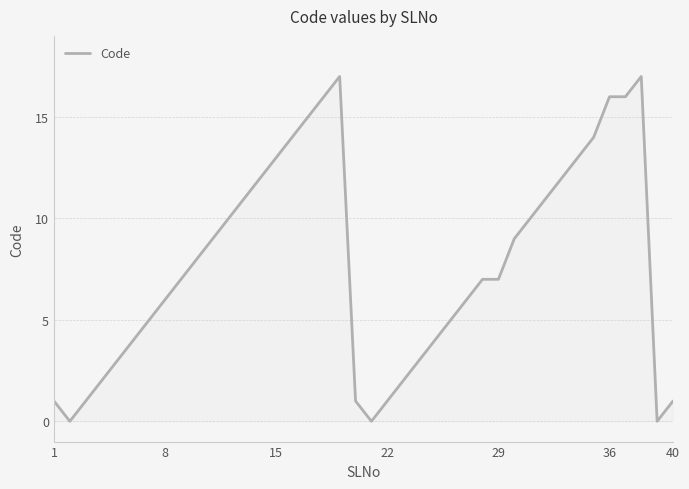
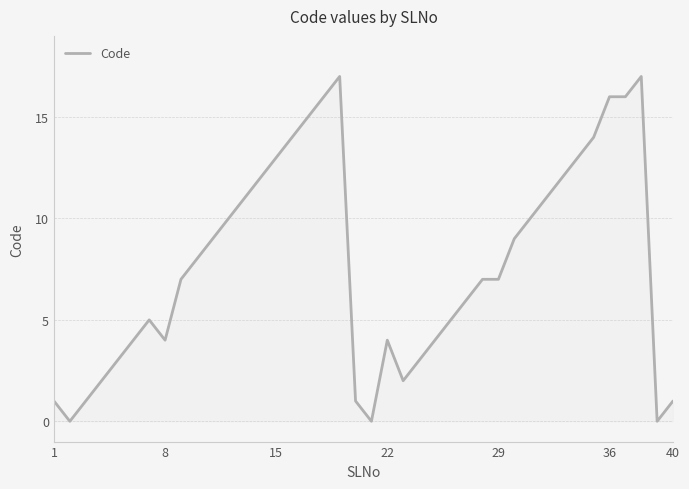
  {
    "1": 1,
-   "8": 6,
+   "8": 4,
    "15": 13,
-   "22": 1,
+   "22": 4,
    "29": 7,
    "36": 16,
    "40": 1
  }
